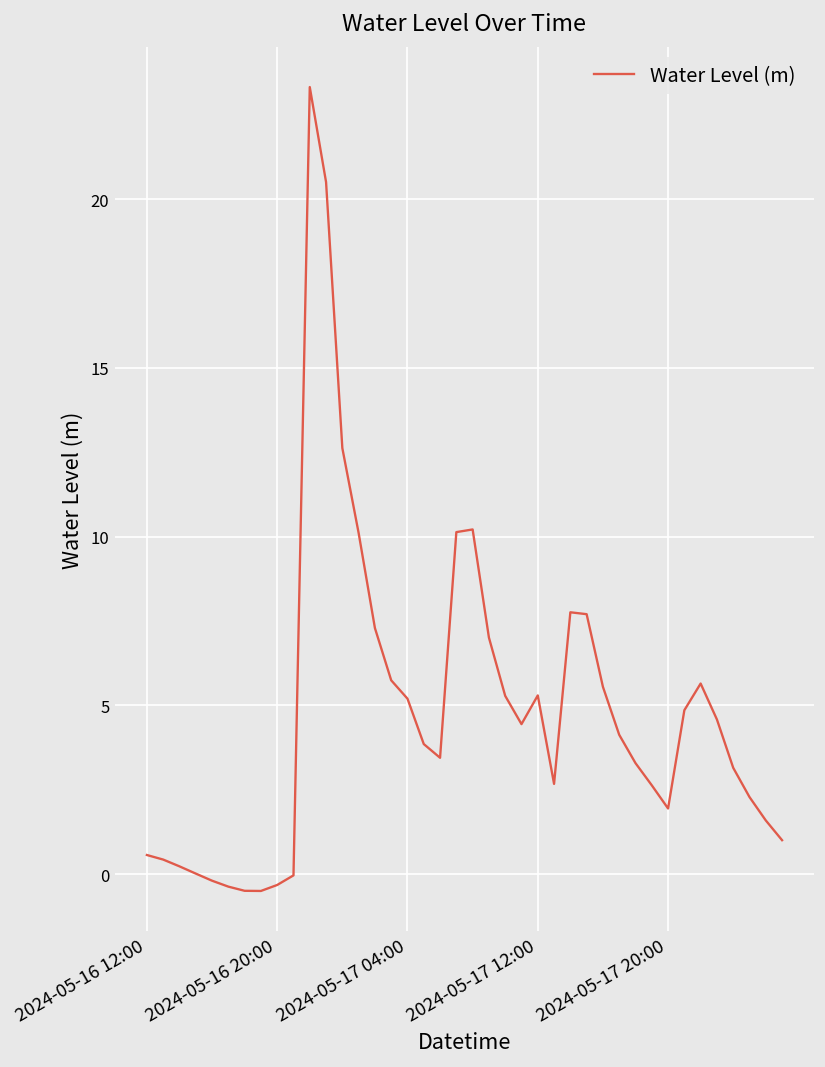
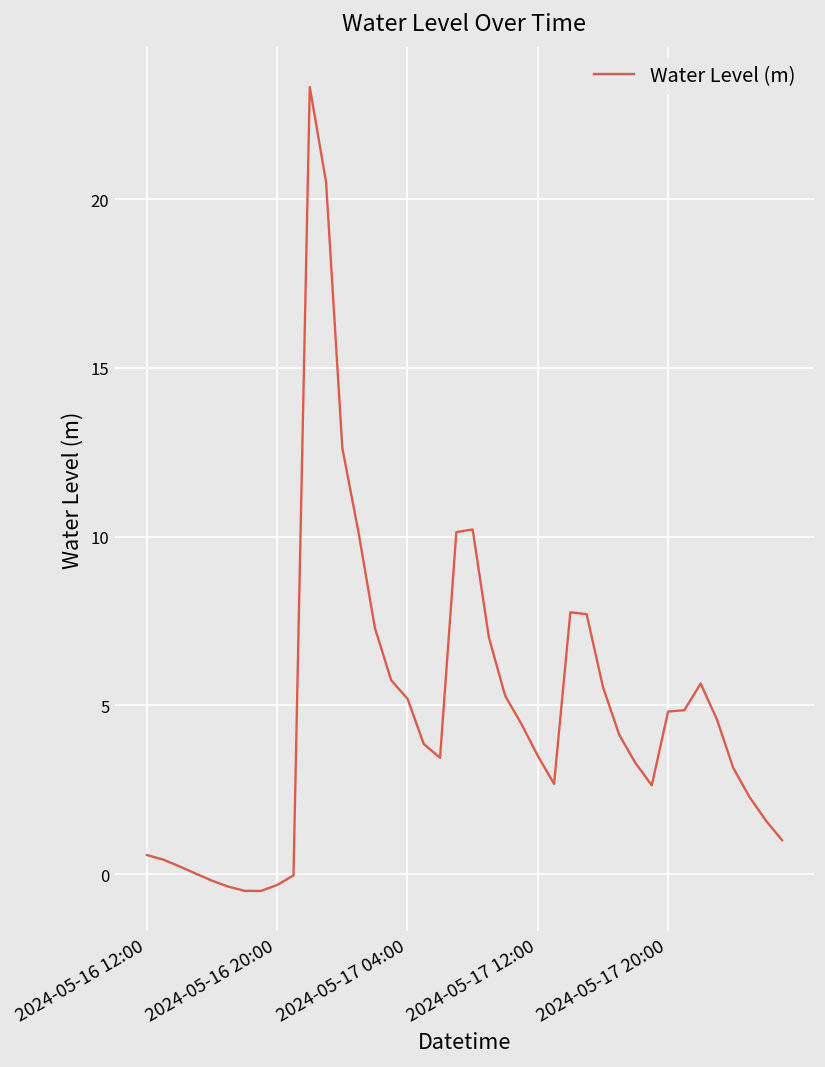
  {
    "2024-05-16 12:00": 0.6,
    "2024-05-16 20:00": -0.3,
    "2024-05-17 04:00": 5.2,
-   "2024-05-17 12:00": 5.3,
-   "2024-05-17 20:00": 1.9
+   "2024-05-17 12:00": 3.5,
+   "2024-05-17 20:00": 4.8
  }
